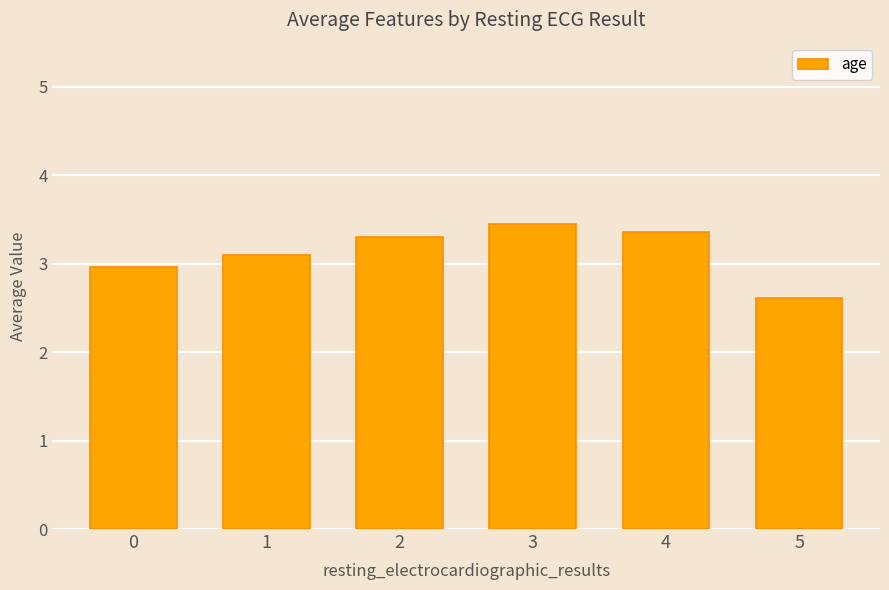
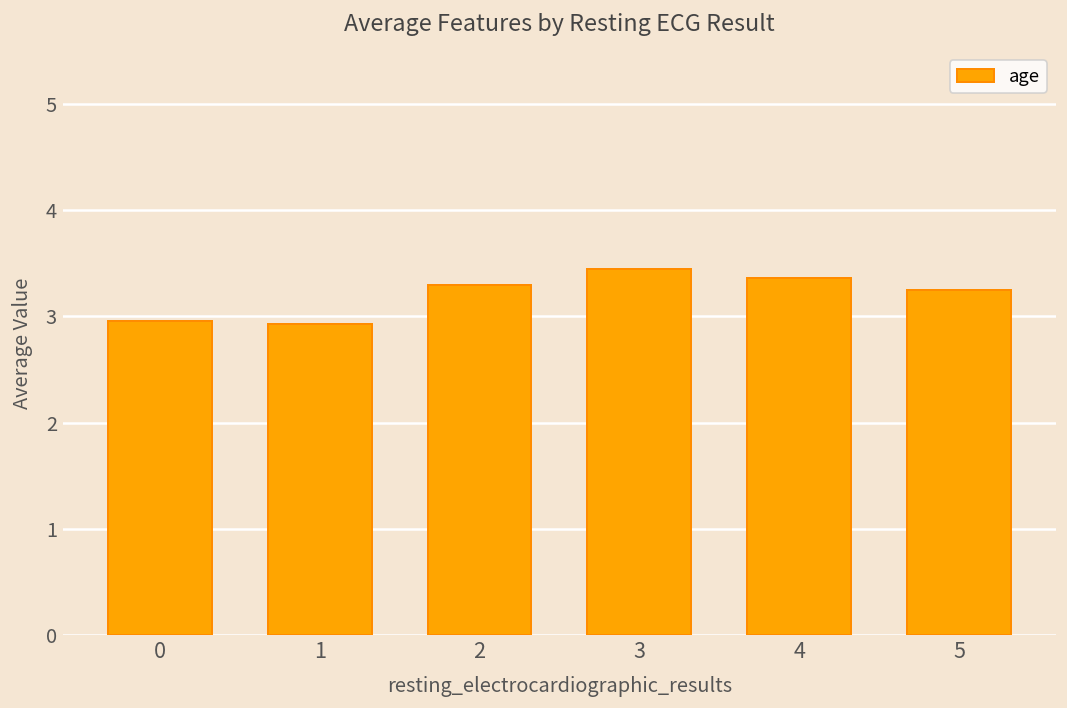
  {
    "0": 3.0,
-   "1": 3.1,
+   "1": 2.9,
    "2": 3.3,
    "3": 3.5,
    "4": 3.4,
-   "5": 2.6
+   "5": 3.3
  }
